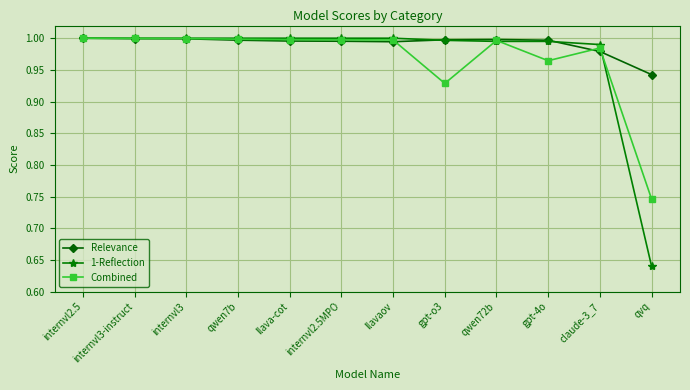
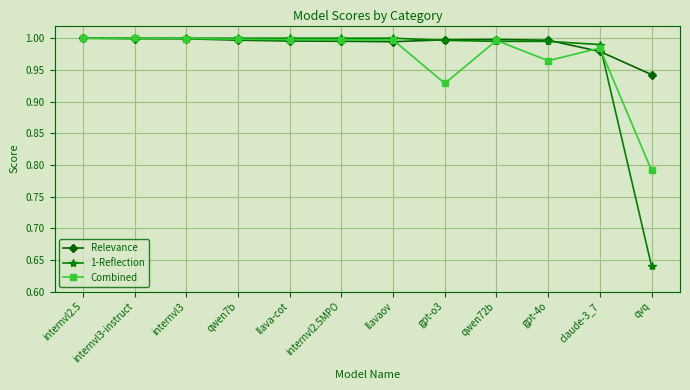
  {
    "Combined": {
      "gpt-o3": 0.93,
      "gpt-4o": 0.96,
      "claude-3_7": 0.98,
-     "qvq": 0.75
+     "qvq": 0.79
    }
  }
